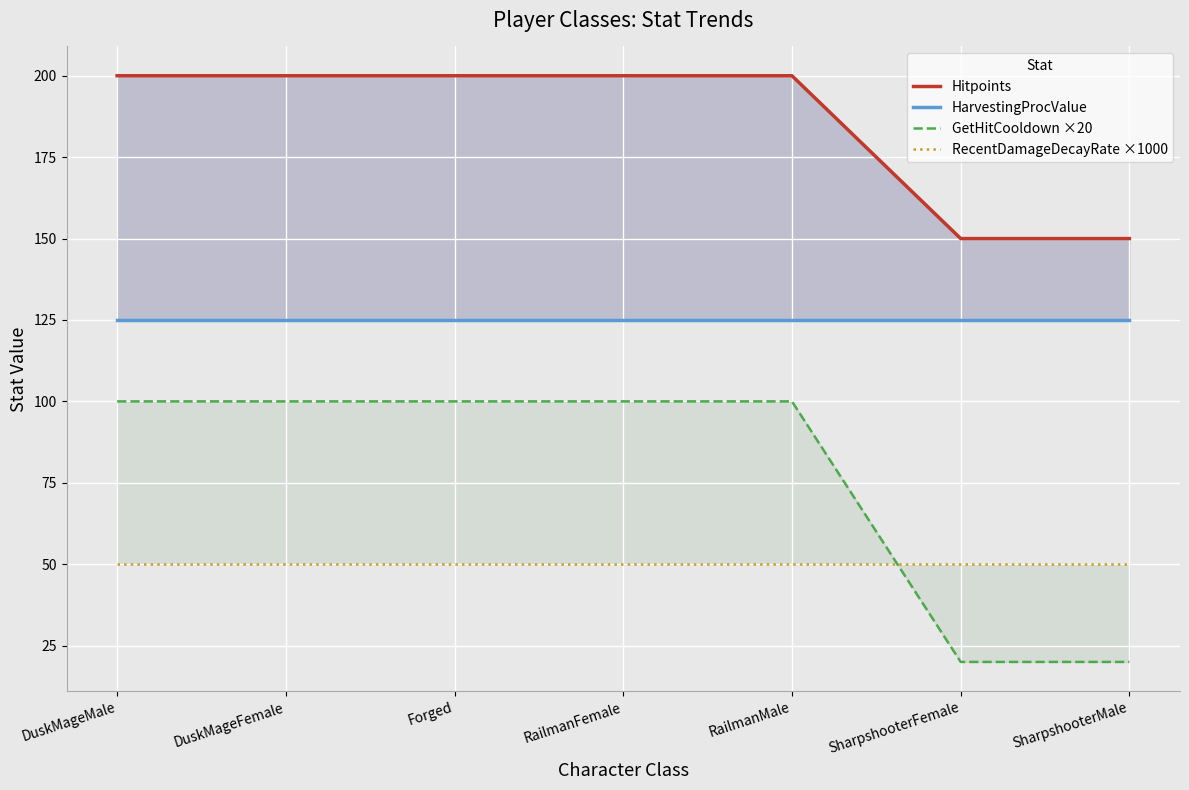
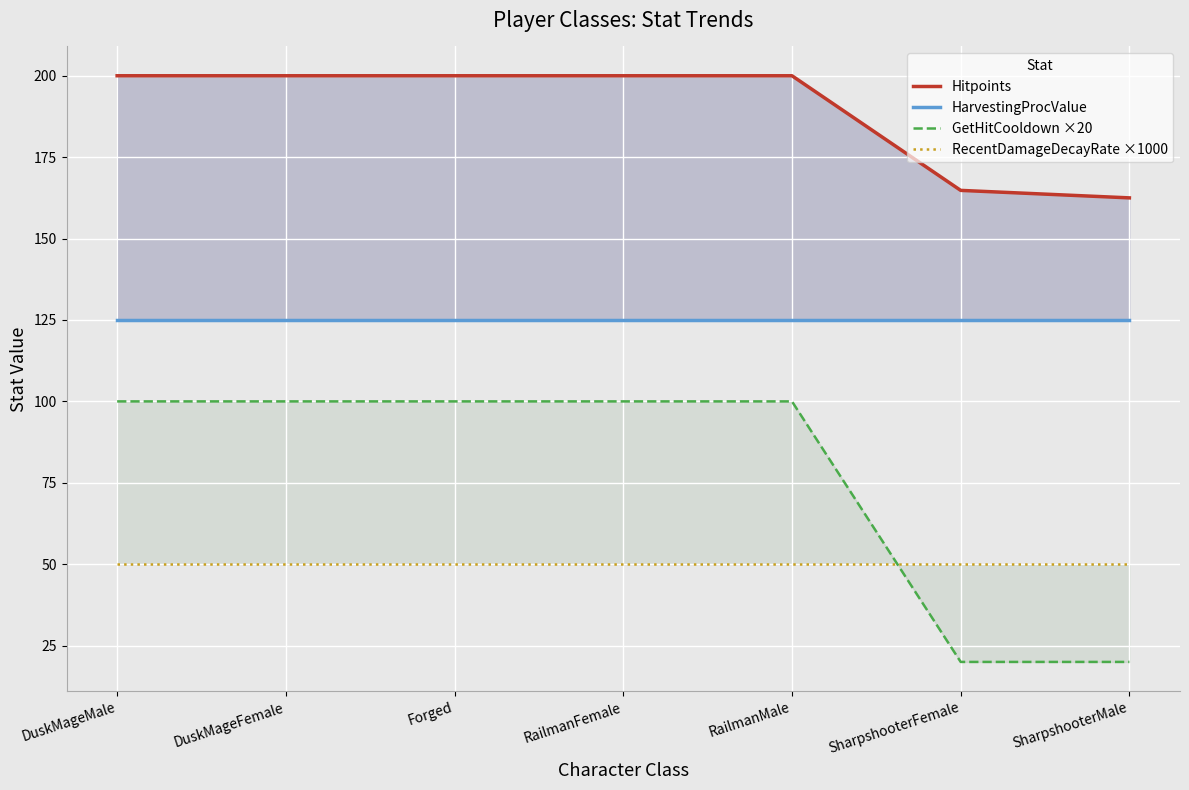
  {
    "Hitpoints": {
      "DuskMageMale": 200,
      "DuskMageFemale": 200,
      "Forged": 200,
      "RailmanFemale": 200,
      "RailmanMale": 200,
-     "SharpshooterFemale": 150,
-     "SharpshooterMale": 150
+     "SharpshooterFemale": 165,
+     "SharpshooterMale": 163
    },
    "HarvestingProcValue": {
      "DuskMageMale": 125,
      "DuskMageFemale": 125,
      "Forged": 125,
      "RailmanFemale": 125,
      "RailmanMale": 125,
      "SharpshooterFemale": 125,
      "SharpshooterMale": 125
    },
    "GetHitCooldown ×20": {
      "SharpshooterFemale": 20,
      "SharpshooterMale": 20
    },
    "RecentDamageDecayRate ×1000": {
      "DuskMageMale": 50,
      "DuskMageFemale": 50,
      "Forged": 50,
      "RailmanFemale": 50,
      "RailmanMale": 50
    }
  }
